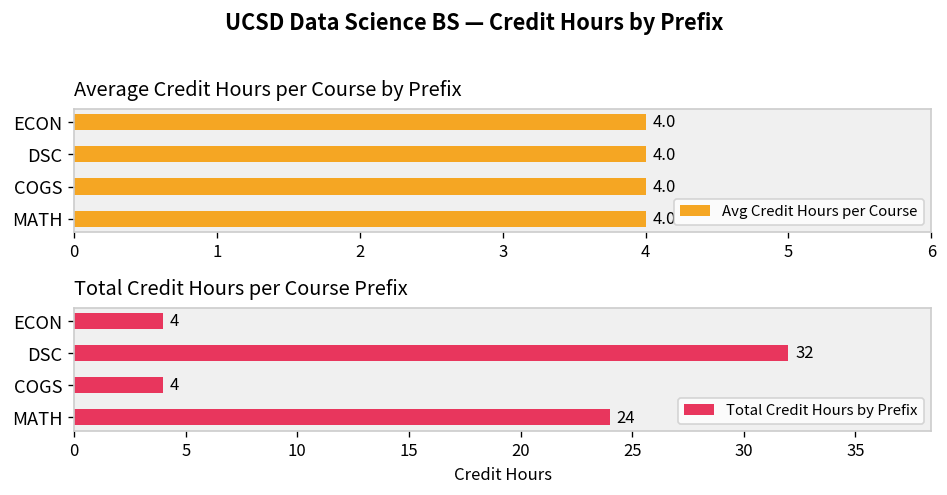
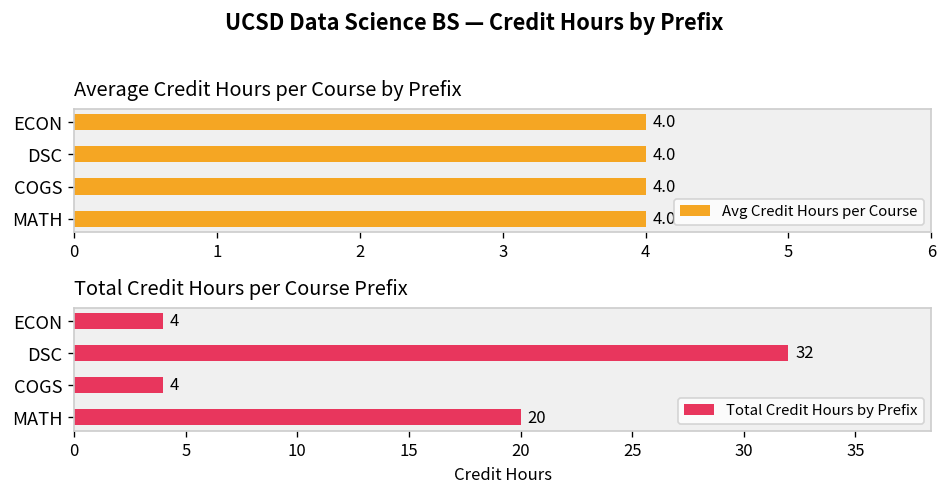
  {
    "Average Credit Hours per Course by Prefix": {
      "ECON": 4.0,
      "DSC": 4.0,
      "COGS": 4.0
    },
    "Total Credit Hours per Course Prefix": {
      "ECON": 4,
      "DSC": 32,
      "COGS": 4,
-     "MATH": 24
+     "MATH": 20
    }
  }
